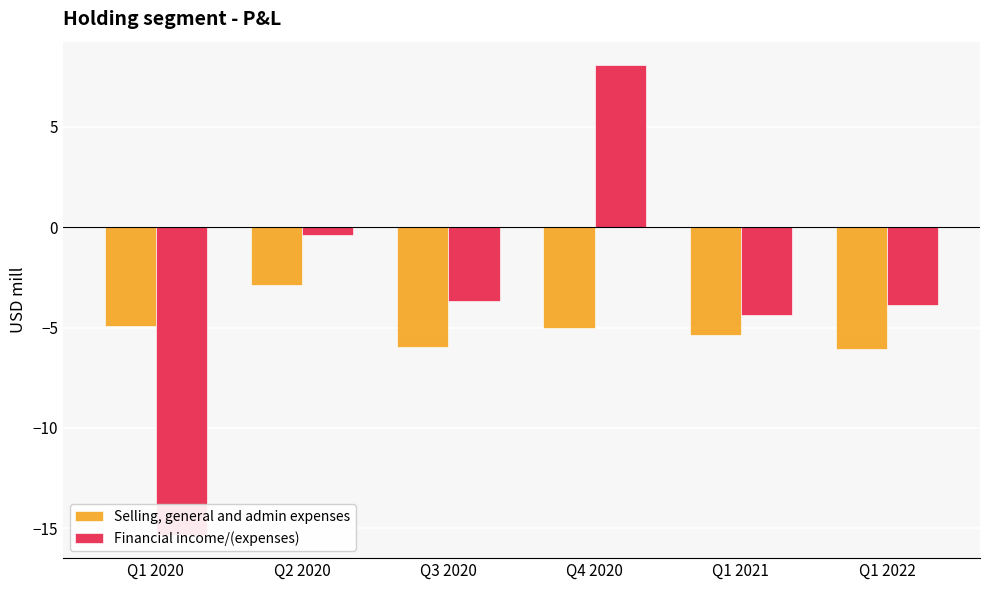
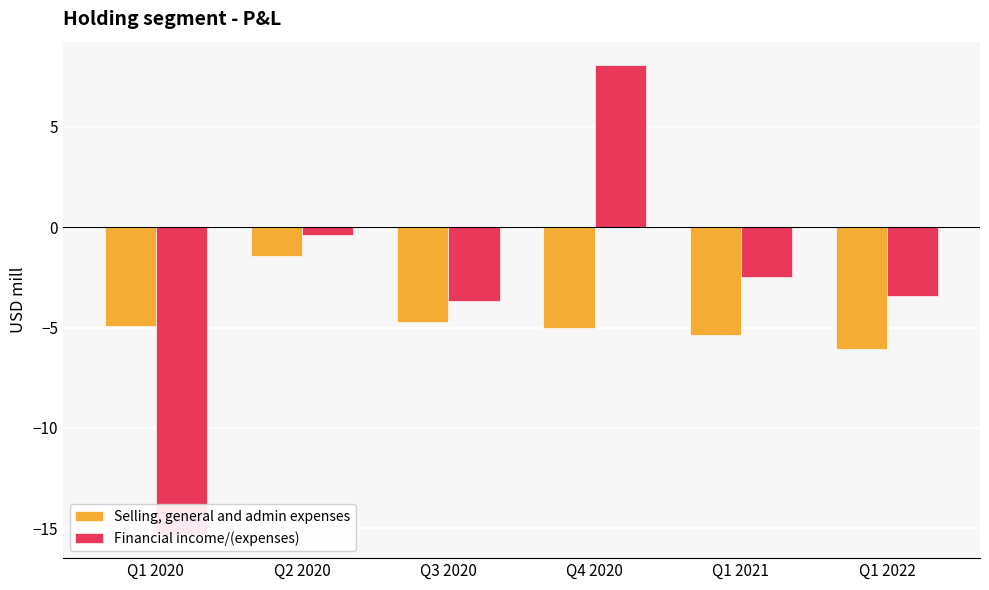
  {
    "Selling, general and admin expenses": {
      "Q1 2020": -4.9,
-     "Q2 2020": -2.9,
-     "Q3 2020": -6.0,
+     "Q2 2020": -1.4,
+     "Q3 2020": -4.7,
      "Q4 2020": -5.0,
      "Q1 2021": -5.4,
      "Q1 2022": -6.1
    },
    "Financial income/(expenses)": {
      "Q2 2020": -0.4,
      "Q3 2020": -3.7,
      "Q4 2020": 8.1,
-     "Q1 2021": -4.4,
-     "Q1 2022": -3.9
+     "Q1 2021": -2.5,
+     "Q1 2022": -3.4
    }
  }
